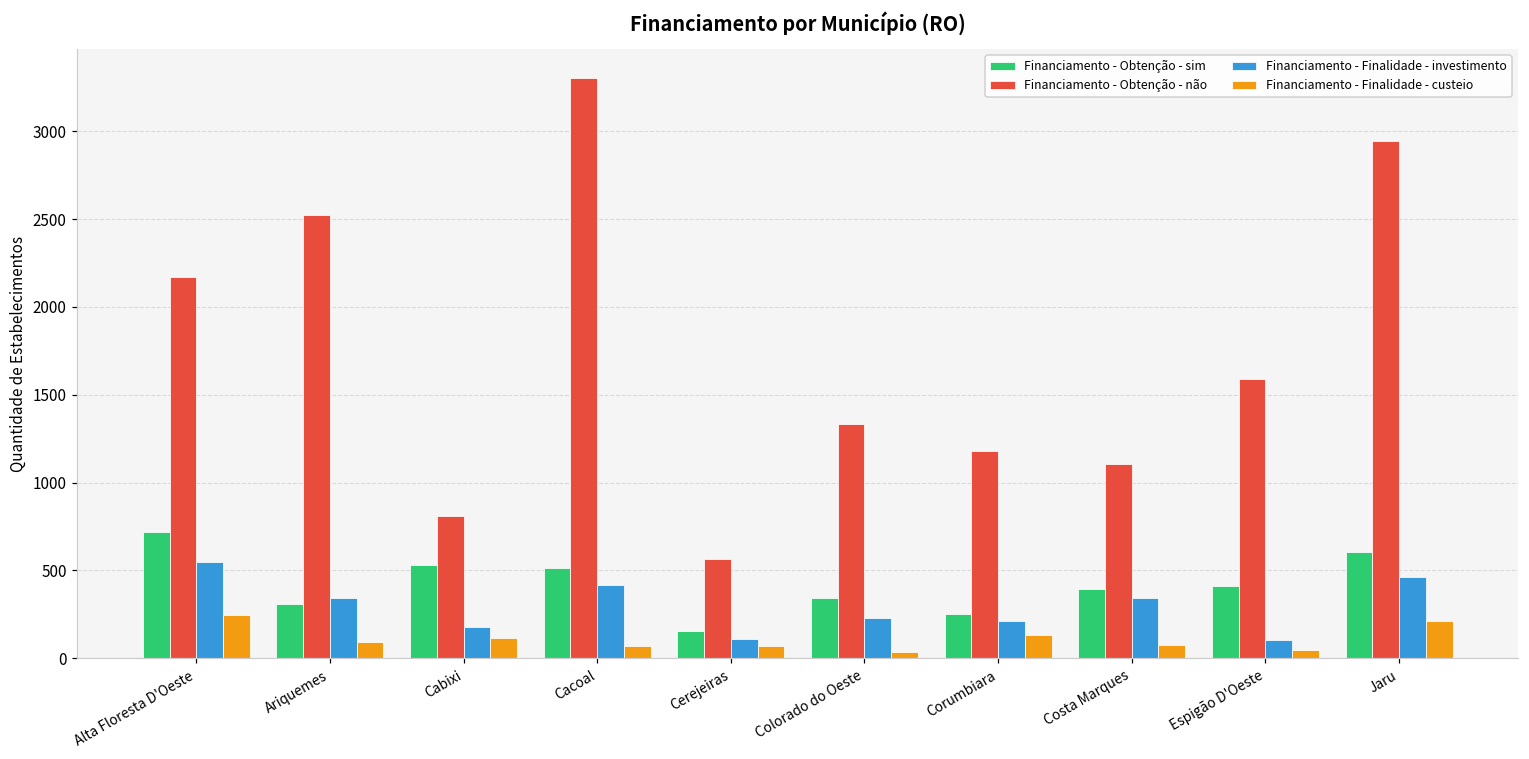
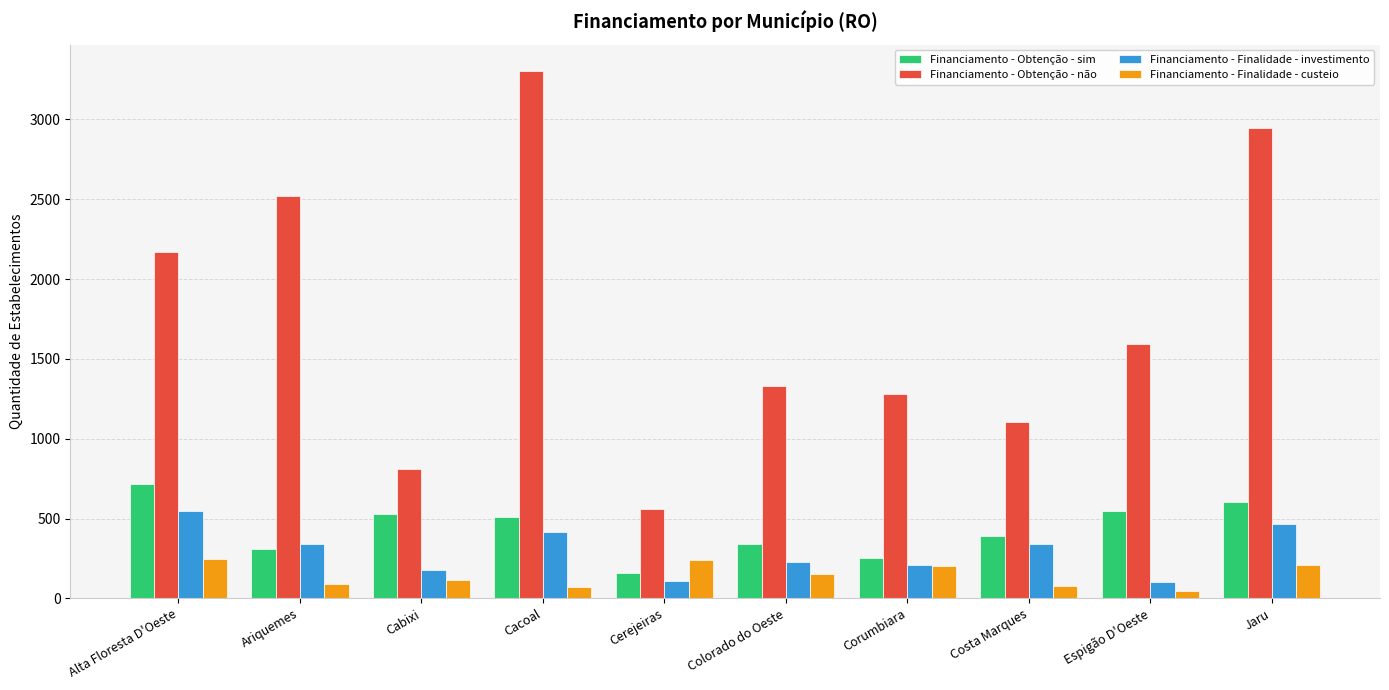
  {
    "Financiamento - Obtenção - sim": {
      "Alta Floresta D'Oeste": 720,
      "Ariquemes": 310,
      "Cabixi": 530,
      "Cacoal": 510,
      "Cerejeiras": 160,
      "Colorado do Oeste": 340,
      "Corumbiara": 250,
      "Costa Marques": 390,
-     "Espigão D'Oeste": 410,
+     "Espigão D'Oeste": 550,
      "Jaru": 600
    },
    "Financiamento - Obtenção - não": {
      "Alta Floresta D'Oeste": 2170,
      "Ariquemes": 2520,
      "Cabixi": 810,
      "Cacoal": 3300,
      "Cerejeiras": 560,
      "Colorado do Oeste": 1330,
-     "Corumbiara": 1180,
+     "Corumbiara": 1280,
      "Costa Marques": 1110,
      "Espigão D'Oeste": 1590,
      "Jaru": 2950
    },
    "Financiamento - Finalidade - investimento": {
      "Alta Floresta D'Oeste": 550,
      "Ariquemes": 340,
      "Cabixi": 180,
      "Cacoal": 420,
      "Cerejeiras": 110,
      "Colorado do Oeste": 230,
      "Corumbiara": 210,
      "Costa Marques": 340,
      "Espigão D'Oeste": 100,
      "Jaru": 460
    },
    "Financiamento - Finalidade - custeio": {
      "Alta Floresta D'Oeste": 250,
      "Ariquemes": 90,
      "Cabixi": 120,
      "Cacoal": 70,
-     "Cerejeiras": 70,
-     "Colorado do Oeste": 30,
-     "Corumbiara": 130,
+     "Cerejeiras": 240,
+     "Colorado do Oeste": 150,
+     "Corumbiara": 210,
      "Costa Marques": 80,
      "Espigão D'Oeste": 50,
      "Jaru": 210
    }
  }
